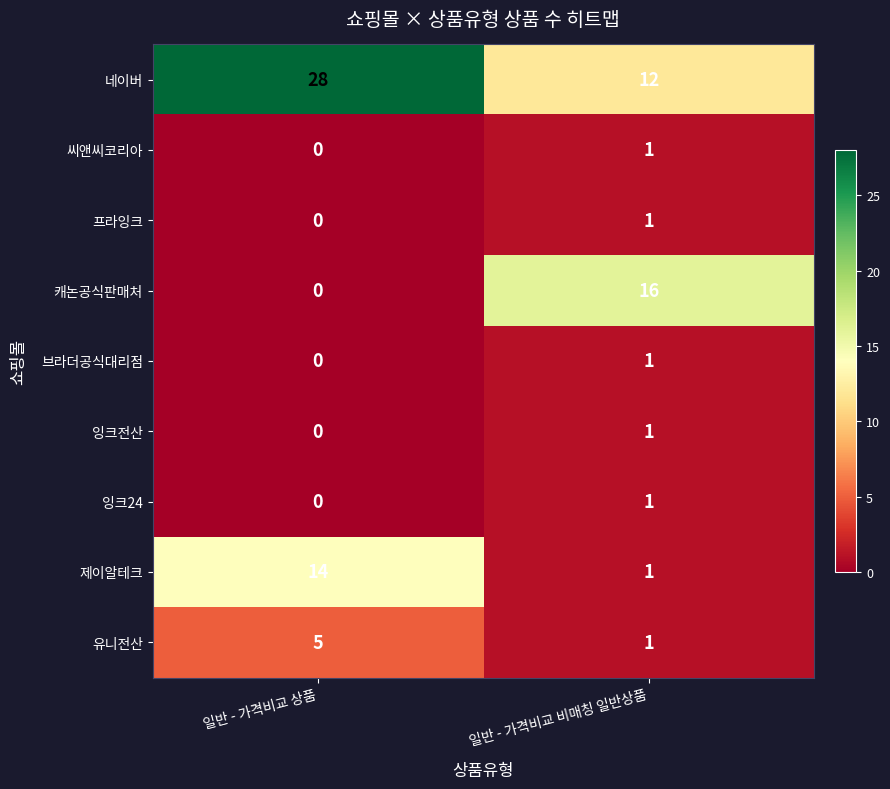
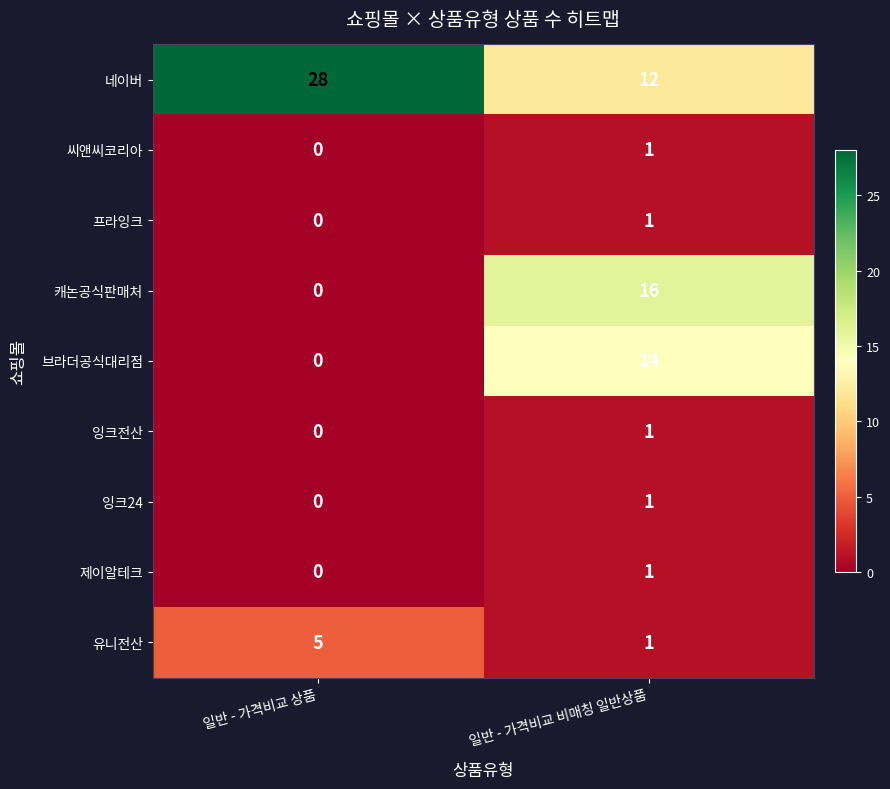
  {
    "네이버": {
      "일반 - 가격비교 상품": 28,
      "일반 - 가격비교 비매칭 일반상품": 12
    },
    "씨앤씨코리아": {
      "일반 - 가격비교 상품": 0,
      "일반 - 가격비교 비매칭 일반상품": 1
    },
    "프라잉크": {
      "일반 - 가격비교 상품": 0,
      "일반 - 가격비교 비매칭 일반상품": 1
    },
    "캐논공식판매처": {
      "일반 - 가격비교 상품": 0,
      "일반 - 가격비교 비매칭 일반상품": 16
    },
    "브라더공식대리점": {
      "일반 - 가격비교 상품": 0,
-     "일반 - 가격비교 비매칭 일반상품": 1
+     "일반 - 가격비교 비매칭 일반상품": 14
    },
    "잉크전산": {
      "일반 - 가격비교 상품": 0,
      "일반 - 가격비교 비매칭 일반상품": 1
    },
    "잉크24": {
      "일반 - 가격비교 상품": 0,
      "일반 - 가격비교 비매칭 일반상품": 1
    },
    "제이알테크": {
-     "일반 - 가격비교 상품": 14,
+     "일반 - 가격비교 상품": 0,
      "일반 - 가격비교 비매칭 일반상품": 1
    },
    "유니전산": {
      "일반 - 가격비교 상품": 5,
      "일반 - 가격비교 비매칭 일반상품": 1
    }
  }
